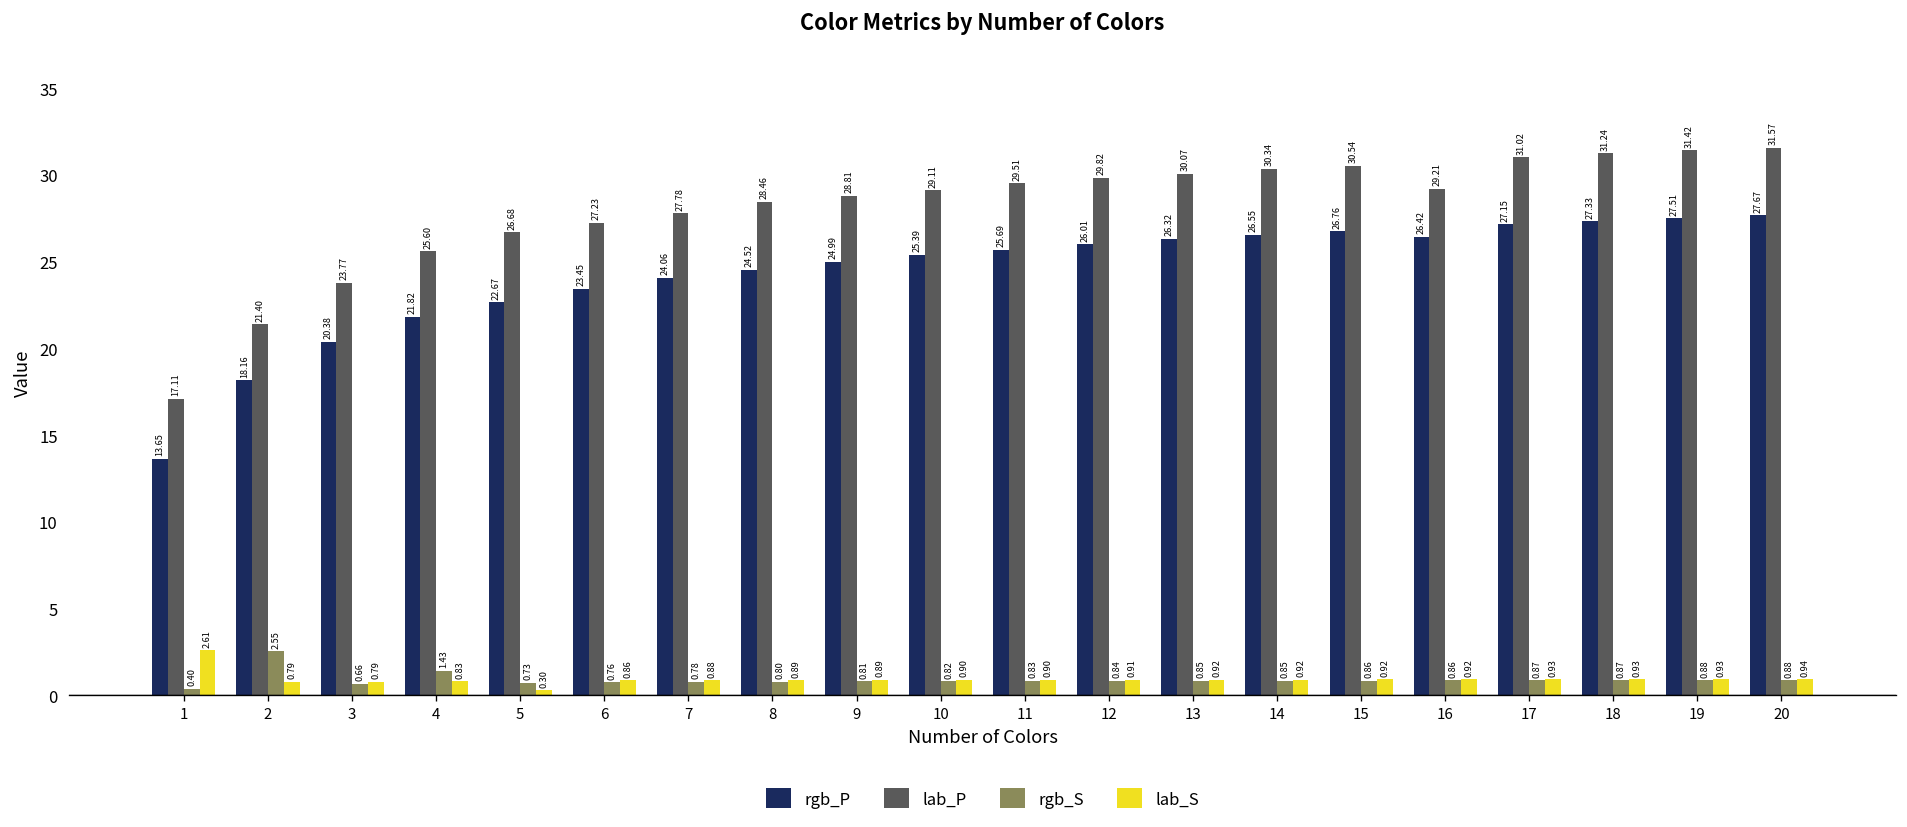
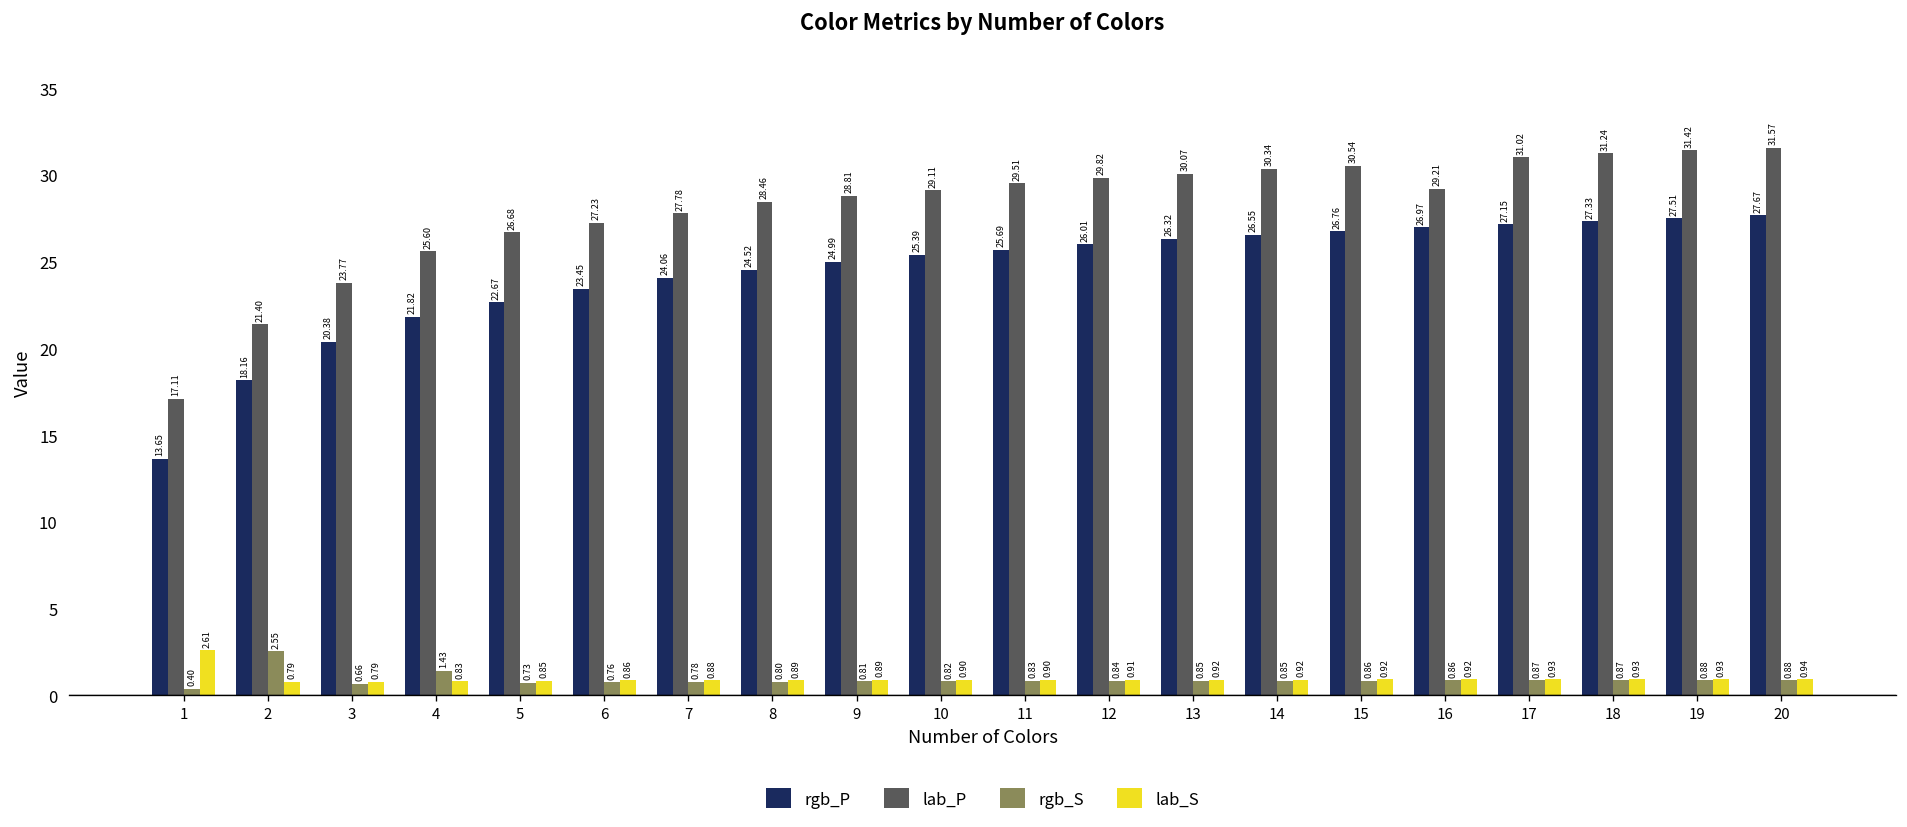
  {
    "rgb_P": {
      "1": 13.65,
      "2": 18.16,
      "3": 20.38,
      "4": 21.82,
      "5": 22.67,
      "6": 23.45,
      "7": 24.06,
      "8": 24.52,
      "9": 24.99,
      "10": 25.39,
      "11": 25.69,
      "12": 26.01,
      "13": 26.32,
      "14": 26.55,
      "15": 26.76,
-     "16": 26.42,
+     "16": 26.97,
      "17": 27.15,
      "18": 27.33,
      "19": 27.51,
      "20": 27.67
    },
    "lab_P": {
      "1": 17.11,
      "2": 21.40,
      "3": 23.77,
      "4": 25.60,
      "5": 26.68,
      "6": 27.23,
      "7": 27.78,
      "8": 28.46,
      "9": 28.81,
      "10": 29.11,
      "11": 29.51,
      "12": 29.82,
      "13": 30.07,
      "14": 30.34,
      "15": 30.54,
      "16": 29.21,
      "17": 31.02,
      "18": 31.24,
      "19": 31.42,
      "20": 31.57
    },
    "rgb_S": {
      "1": 0.40,
      "2": 2.55,
      "3": 0.66,
      "4": 1.43,
      "5": 0.73,
      "6": 0.76,
      "7": 0.78,
      "8": 0.80,
      "9": 0.81,
      "10": 0.82,
      "11": 0.83,
      "12": 0.84,
      "13": 0.85,
      "14": 0.85,
      "15": 0.86,
      "16": 0.86,
      "17": 0.87,
      "18": 0.87,
      "19": 0.88,
      "20": 0.88
    },
    "lab_S": {
      "1": 2.61,
      "2": 0.79,
      "3": 0.79,
      "4": 0.83,
-     "5": 0.30,
+     "5": 0.85,
      "6": 0.86,
      "7": 0.88,
      "8": 0.89,
      "9": 0.89,
      "10": 0.90,
      "11": 0.90,
      "12": 0.91,
      "13": 0.92,
      "14": 0.92,
      "15": 0.92,
      "16": 0.92,
      "17": 0.93,
      "18": 0.93,
      "19": 0.93,
      "20": 0.94
    }
  }
